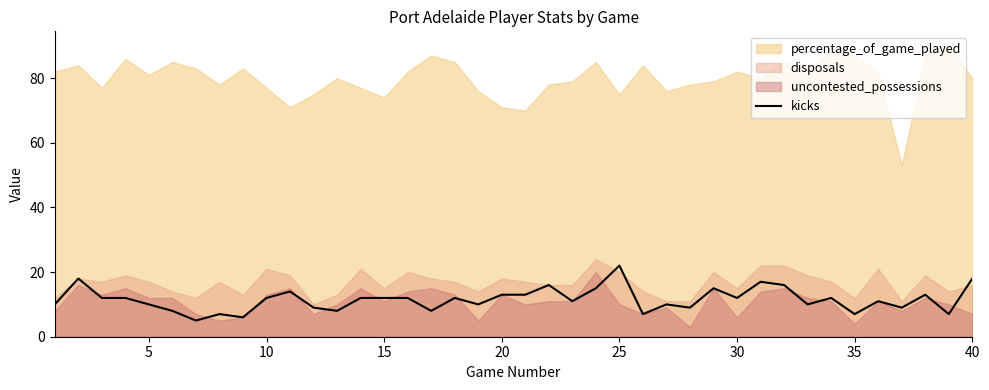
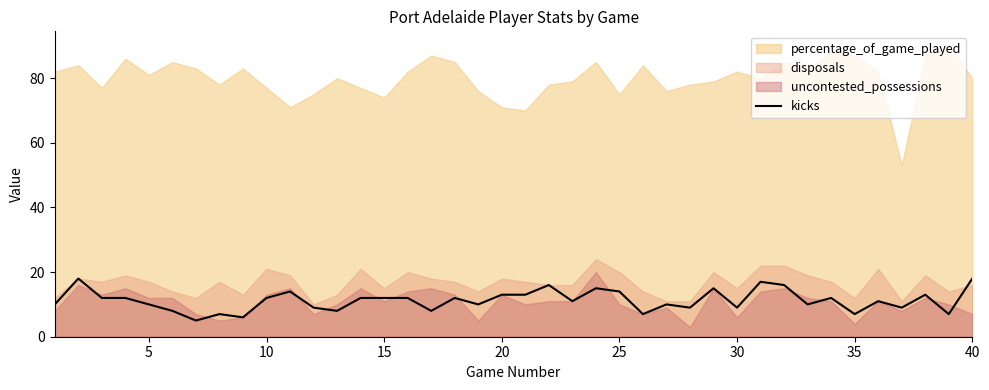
  {
    "kicks": {
      "5": 10,
      "10": 12,
      "15": 12,
-     "25": 22,
-     "30": 12,
+     "25": 14,
+     "30": 9,
      "35": 7,
      "40": 18
    }
  }
